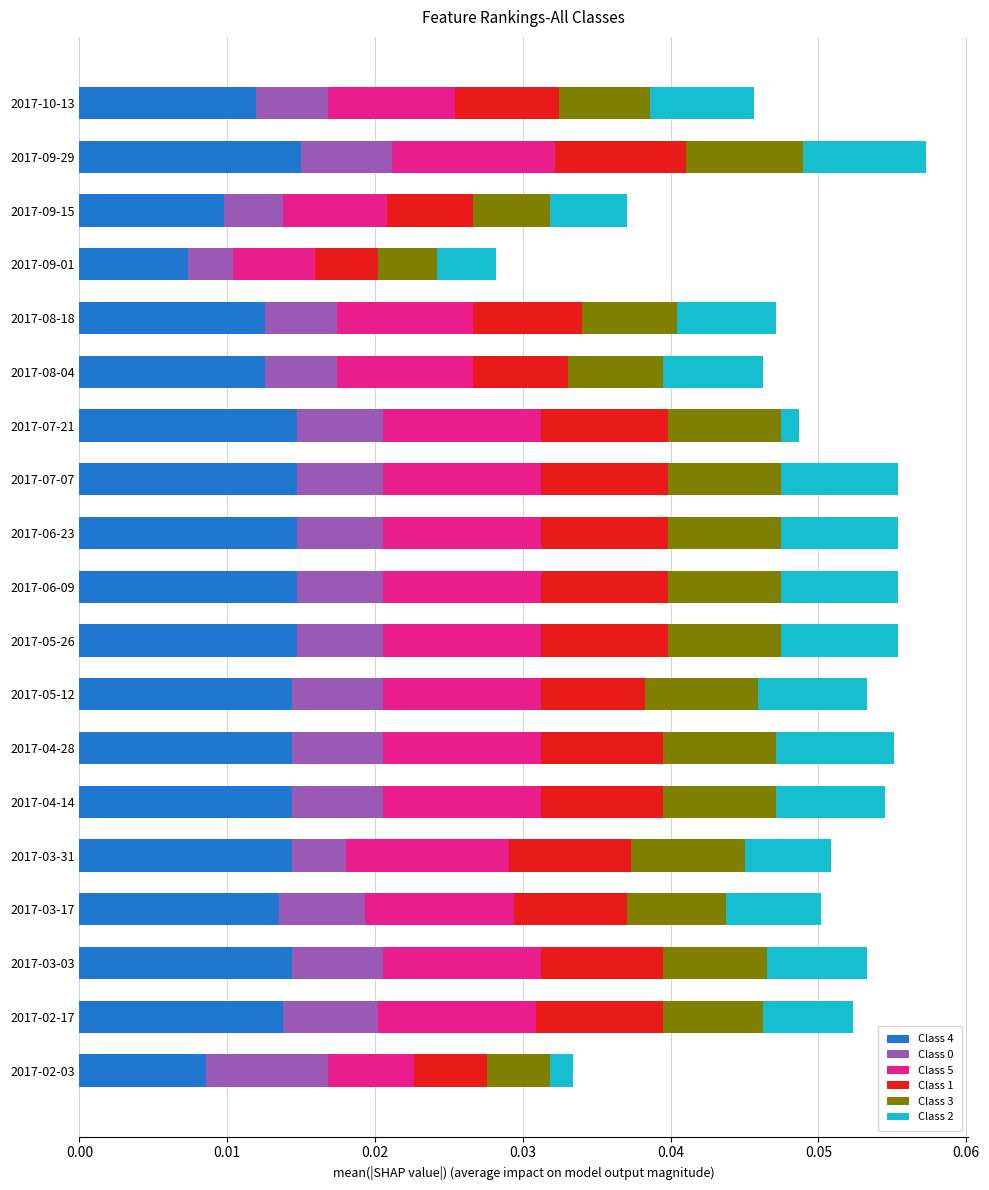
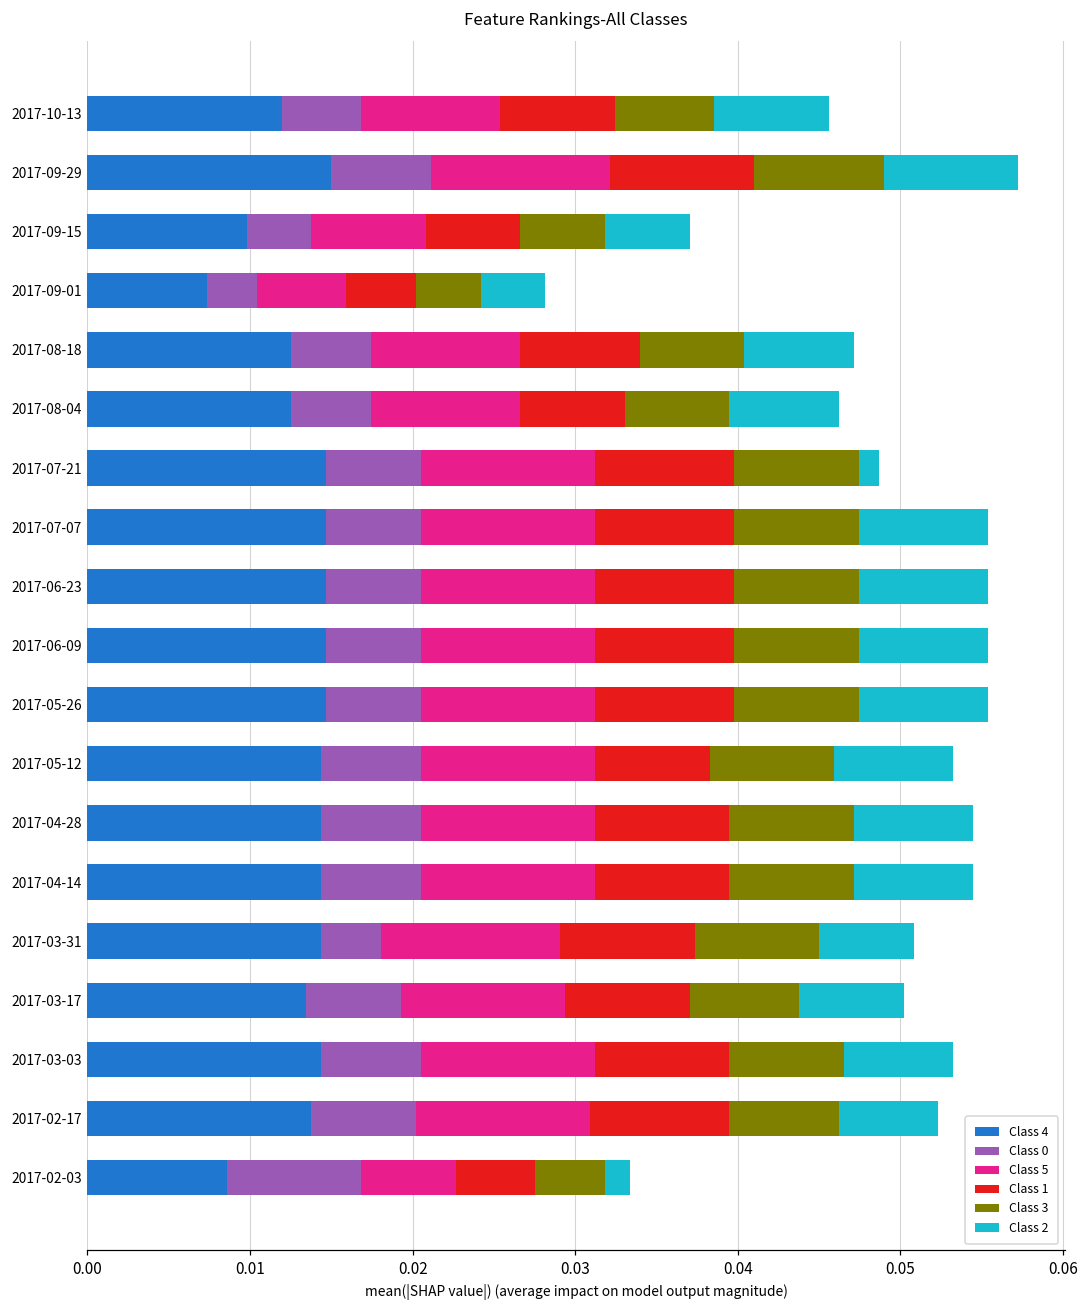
  {
    "Class 4": {
      "2017-10-13": 0.0119,
      "2017-09-29": 0.0150,
      "2017-09-15": 0.0098,
      "2017-09-01": 0.0073,
      "2017-08-18": 0.0126,
      "2017-08-04": 0.0126,
      "2017-07-21": 0.0147,
      "2017-07-07": 0.0147,
      "2017-06-23": 0.0147,
      "2017-06-09": 0.0147,
      "2017-05-26": 0.0147,
      "2017-05-12": 0.0144,
      "2017-04-28": 0.0144,
      "2017-04-14": 0.0144,
      "2017-03-31": 0.0144,
      "2017-03-17": 0.0135,
      "2017-03-03": 0.0144,
      "2017-02-17": 0.0138,
      "2017-02-03": 0.0086
    },
    "Class 0": {
      "2017-10-13": 0.0049,
      "2017-09-29": 0.0061,
      "2017-09-15": 0.0040,
      "2017-09-01": 0.0031,
      "2017-08-18": 0.0049,
      "2017-08-04": 0.0049,
      "2017-07-21": 0.0058,
      "2017-07-07": 0.0058,
      "2017-06-23": 0.0058,
      "2017-06-09": 0.0058,
      "2017-05-26": 0.0058,
      "2017-05-12": 0.0061,
      "2017-04-28": 0.0061,
      "2017-04-14": 0.0061,
      "2017-03-31": 0.0037,
      "2017-03-17": 0.0058,
      "2017-03-03": 0.0061,
      "2017-02-17": 0.0064,
      "2017-02-03": 0.0083
    },
    "Class 5": {
      "2017-10-13": 0.0086,
      "2017-09-29": 0.0110,
      "2017-09-15": 0.0070,
      "2017-09-01": 0.0055,
      "2017-08-18": 0.0092,
      "2017-08-04": 0.0092,
      "2017-07-21": 0.0107,
      "2017-07-07": 0.0107,
      "2017-06-23": 0.0107,
      "2017-06-09": 0.0107,
      "2017-05-26": 0.0107,
      "2017-05-12": 0.0107,
      "2017-04-28": 0.0107,
      "2017-04-14": 0.0107,
      "2017-03-31": 0.0110,
      "2017-03-17": 0.0101,
      "2017-03-03": 0.0107,
      "2017-02-17": 0.0107,
      "2017-02-03": 0.0058
    },
    "Class 1": {
      "2017-10-13": 0.0070,
      "2017-09-29": 0.0089,
      "2017-09-15": 0.0058,
      "2017-09-01": 0.0043,
      "2017-08-18": 0.0073,
      "2017-08-04": 0.0064,
      "2017-07-21": 0.0086,
      "2017-07-07": 0.0086,
      "2017-06-23": 0.0086,
      "2017-06-09": 0.0086,
      "2017-05-26": 0.0086,
      "2017-05-12": 0.0070,
      "2017-04-28": 0.0083,
      "2017-04-14": 0.0083,
      "2017-03-31": 0.0083,
      "2017-03-17": 0.0077,
      "2017-03-03": 0.0083,
      "2017-02-17": 0.0086,
      "2017-02-03": 0.0049
    },
    "Class 3": {
      "2017-10-13": 0.0061,
      "2017-09-29": 0.0080,
      "2017-09-15": 0.0052,
      "2017-09-01": 0.0040,
      "2017-08-18": 0.0064,
      "2017-08-04": 0.0064,
      "2017-07-21": 0.0077,
      "2017-07-07": 0.0077,
      "2017-06-23": 0.0077,
      "2017-06-09": 0.0077,
      "2017-05-26": 0.0077,
      "2017-05-12": 0.0077,
      "2017-04-28": 0.0077,
      "2017-04-14": 0.0077,
      "2017-03-31": 0.0077,
      "2017-03-17": 0.0067,
      "2017-03-03": 0.0070,
      "2017-02-17": 0.0067,
      "2017-02-03": 0.0043
    },
    "Class 2": {
      "2017-10-13": 0.0070,
      "2017-09-29": 0.0083,
      "2017-09-15": 0.0052,
      "2017-09-01": 0.0040,
      "2017-08-18": 0.0067,
      "2017-08-04": 0.0067,
      "2017-07-21": 0.0012,
      "2017-07-07": 0.0080,
      "2017-06-23": 0.0080,
      "2017-06-09": 0.0080,
      "2017-05-26": 0.0080,
      "2017-05-12": 0.0073,
-     "2017-04-28": 0.0080,
+     "2017-04-28": 0.0073,
      "2017-04-14": 0.0073,
      "2017-03-31": 0.0058,
      "2017-03-17": 0.0064,
      "2017-03-03": 0.0067,
      "2017-02-17": 0.0061,
      "2017-02-03": 0.0015
    }
  }
